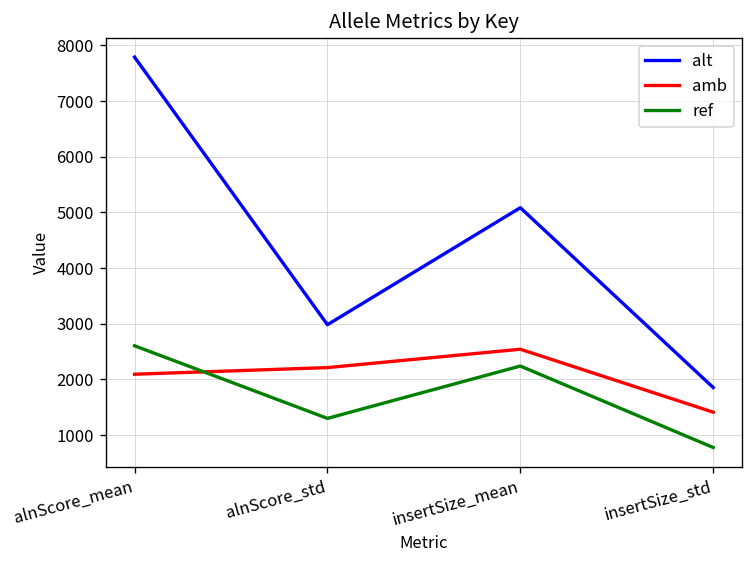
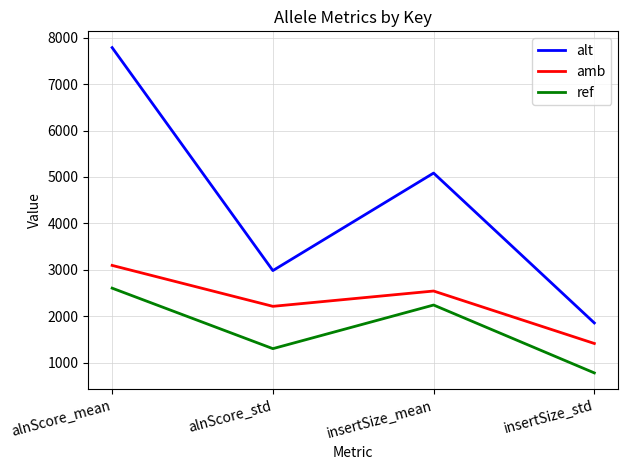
  {
    "alt": {
      "alnScore_mean": 7800,
      "alnScore_std": 3000,
      "insertSize_mean": 5100,
      "insertSize_std": 1900
    },
    "amb": {
-     "alnScore_mean": 2100,
+     "alnScore_mean": 3100,
      "alnScore_std": 2200,
      "insertSize_mean": 2500,
      "insertSize_std": 1400
    },
    "ref": {
      "alnScore_mean": 2600,
      "alnScore_std": 1300,
      "insertSize_mean": 2200,
      "insertSize_std": 800
    }
  }
